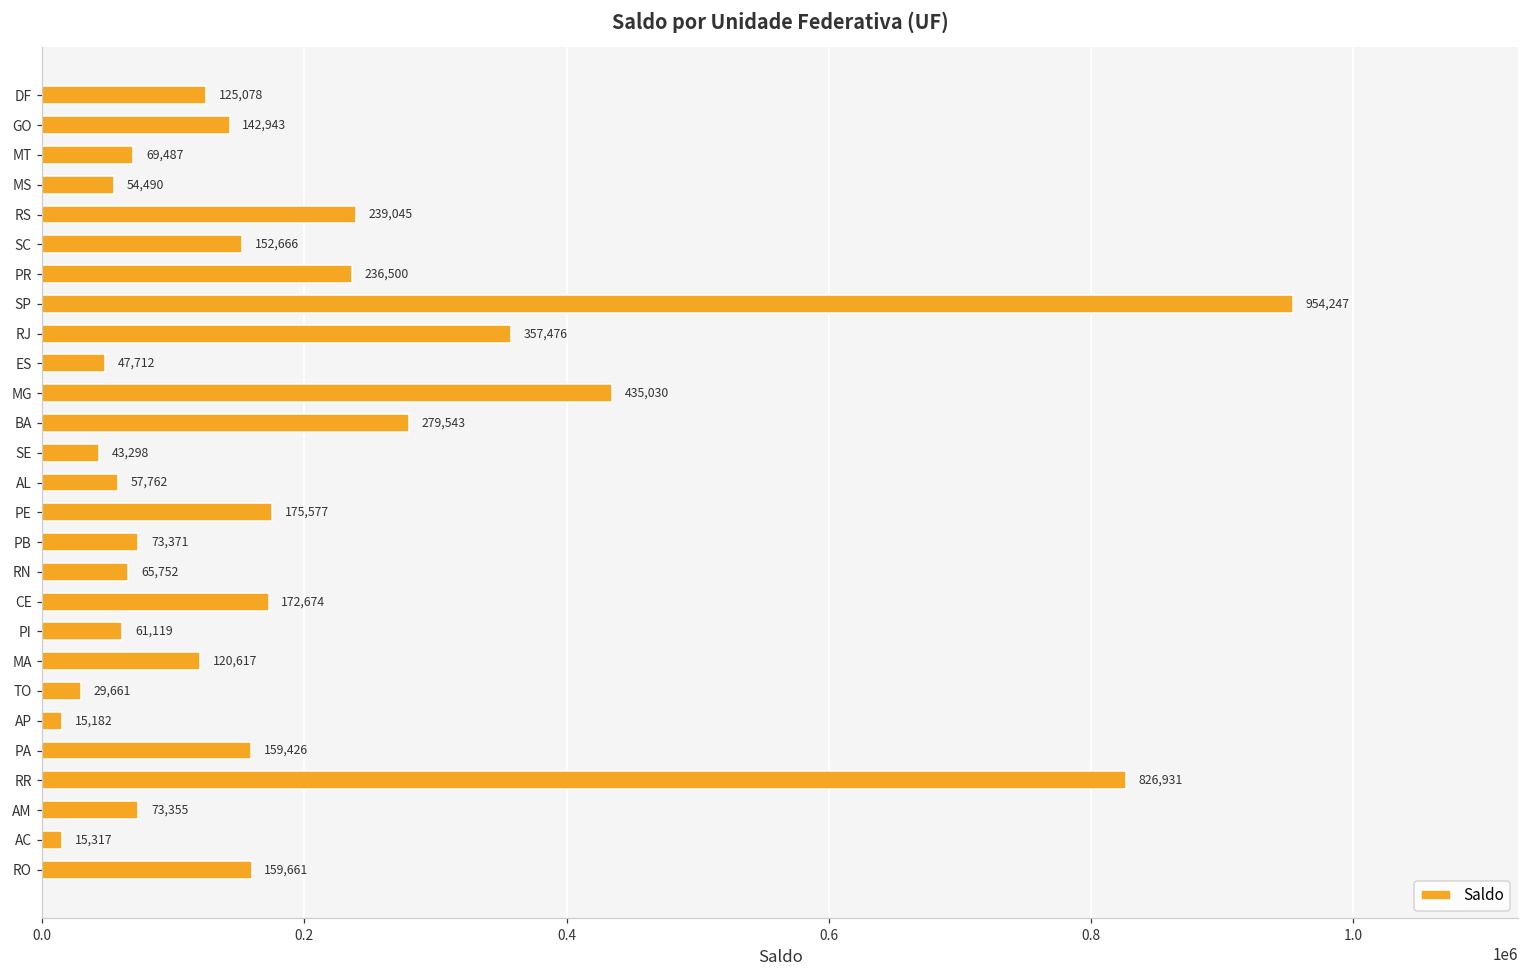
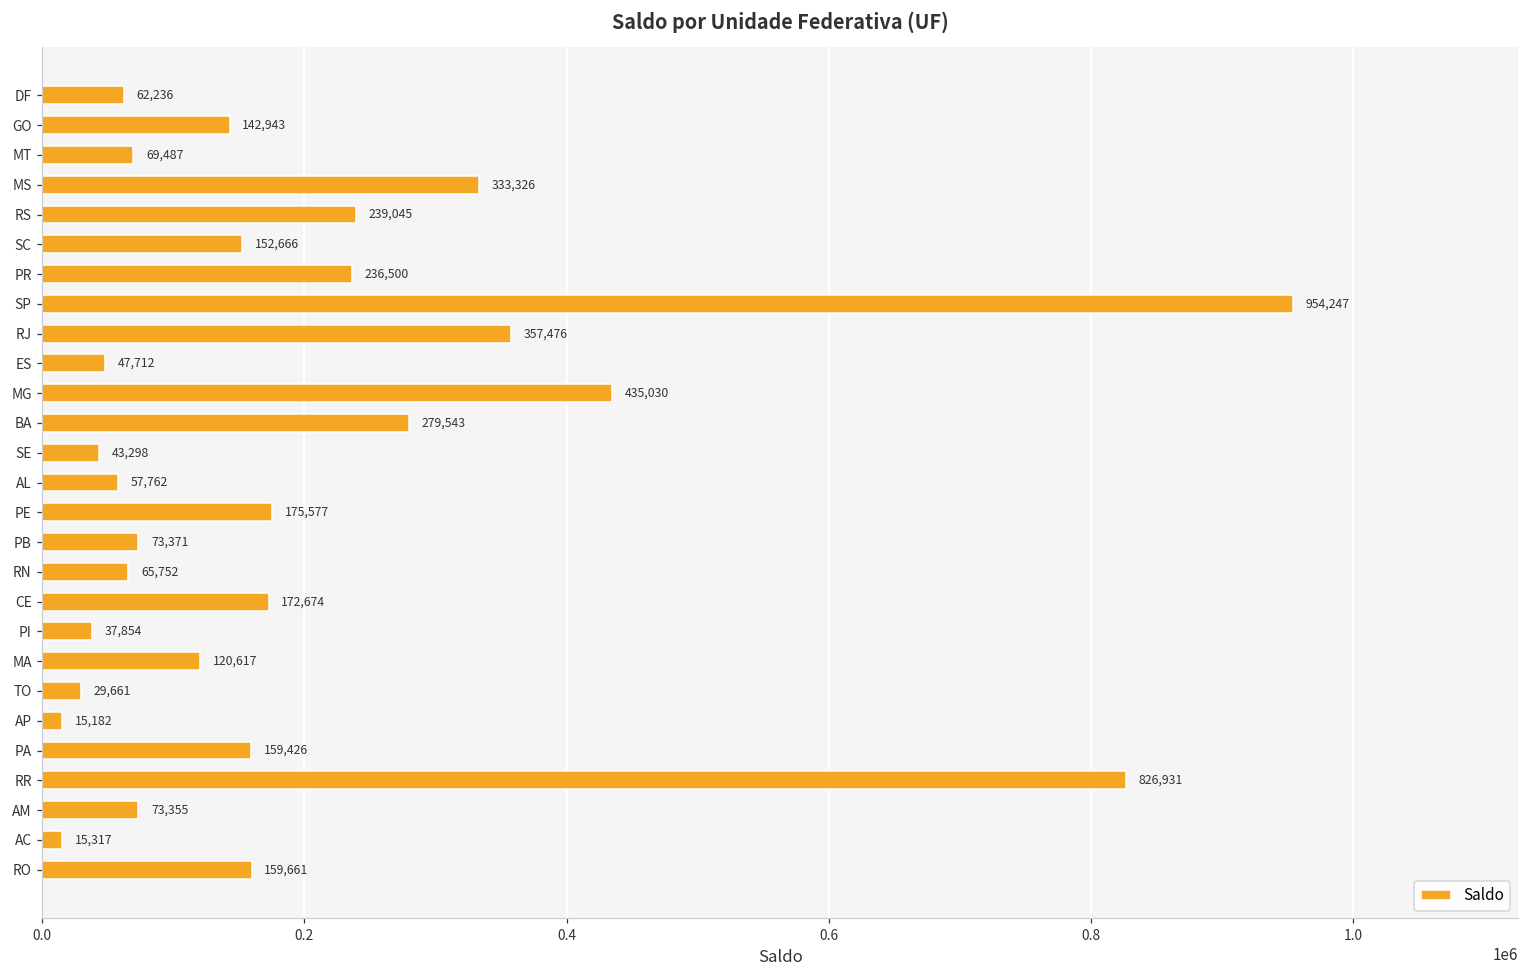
  {
-   "DF": "125,078",
+   "DF": "62,236",
    "GO": "142,943",
    "MT": "69,487",
-   "MS": "54,490",
+   "MS": "333,326",
    "RS": "239,045",
    "SC": "152,666",
    "PR": "236,500",
    "SP": "954,247",
    "RJ": "357,476",
    "ES": "47,712",
    "MG": "435,030",
    "BA": "279,543",
    "SE": "43,298",
    "AL": "57,762",
    "PE": "175,577",
    "PB": "73,371",
    "RN": "65,752",
    "CE": "172,674",
-   "PI": "61,119",
+   "PI": "37,854",
    "MA": "120,617",
    "TO": "29,661",
    "AP": "15,182",
    "PA": "159,426",
    "RR": "826,931",
    "AM": "73,355",
    "AC": "15,317",
    "RO": "159,661"
  }
